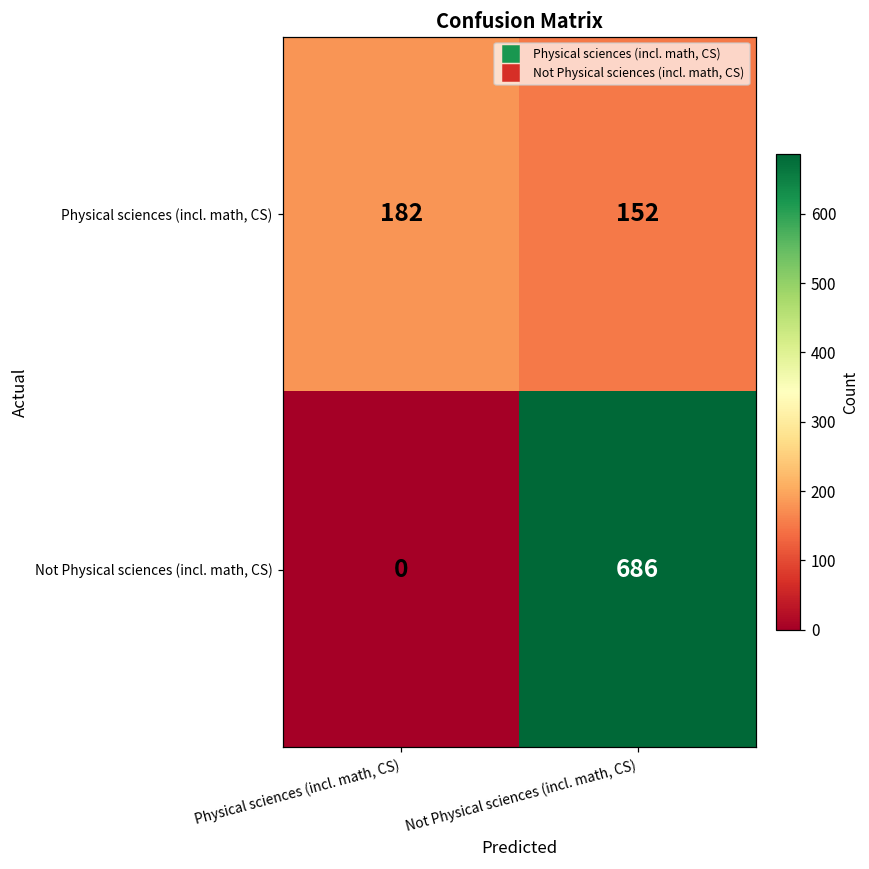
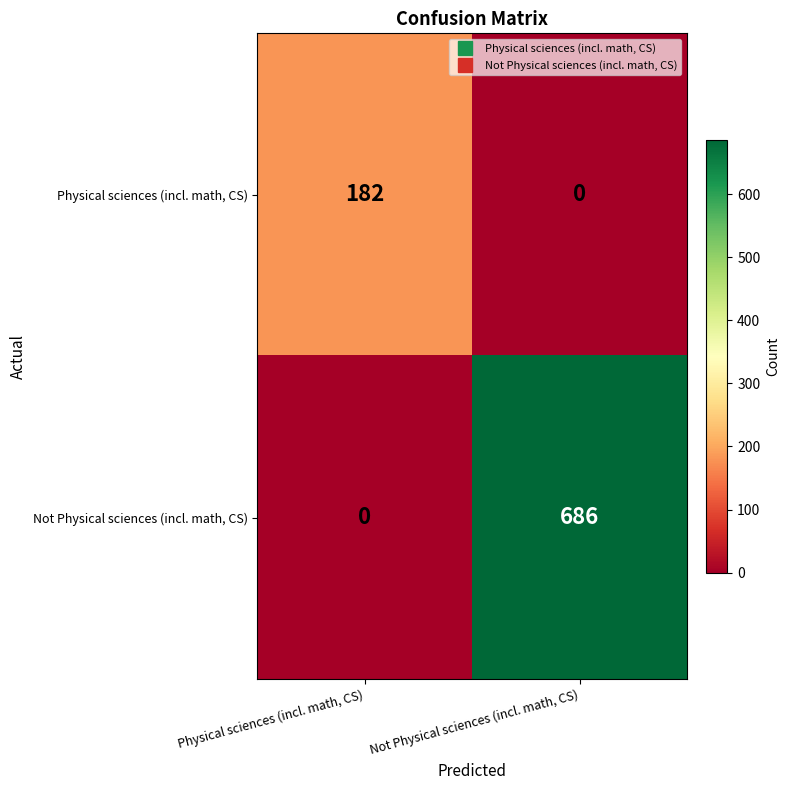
  {
    "Physical sciences (incl. math, CS)": {
      "Physical sciences (incl. math, CS)": 182,
-     "Not Physical sciences (incl. math, CS)": 152
+     "Not Physical sciences (incl. math, CS)": 0
    },
    "Not Physical sciences (incl. math, CS)": {
      "Physical sciences (incl. math, CS)": 0,
      "Not Physical sciences (incl. math, CS)": 686
    }
  }
